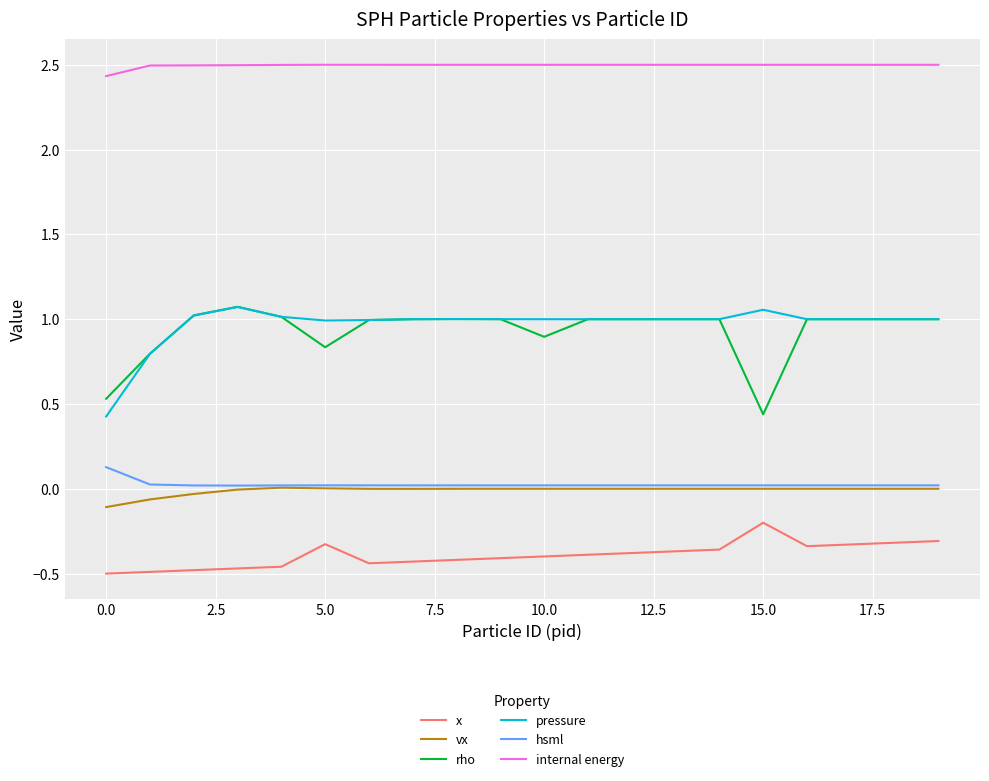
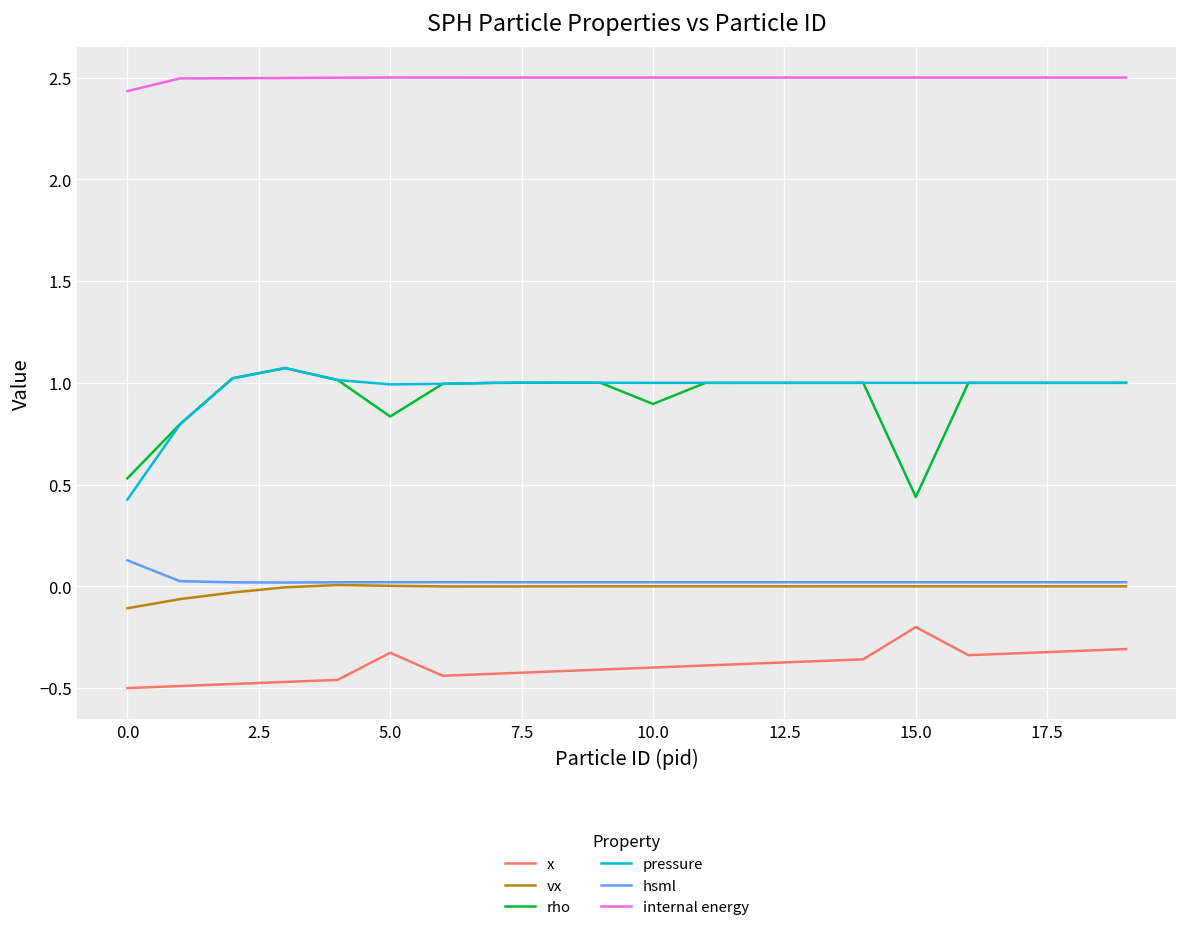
  {
    "x": {
      "0.0": -0.50,
      "5.0": -0.33,
      "10.0": -0.40,
      "15.0": -0.20
    },
    "vx": {
      "0.0": -0.11,
      "5.0": 0.00,
      "10.0": 0.00,
      "15.0": 0.00
    },
    "rho": {
      "0.0": 0.53,
      "5.0": 0.83,
      "10.0": 0.90,
      "15.0": 0.44
    },
    "pressure": {
      "0.0": 0.43,
      "5.0": 0.99,
      "10.0": 1.00,
-     "15.0": 1.06
+     "15.0": 1.00
    },
    "hsml": {
      "0.0": 0.13,
      "5.0": 0.02,
      "10.0": 0.02,
      "15.0": 0.02
    },
    "internal energy": {
      "0.0": 2.43,
      "5.0": 2.50,
      "10.0": 2.50,
      "15.0": 2.50
    }
  }
